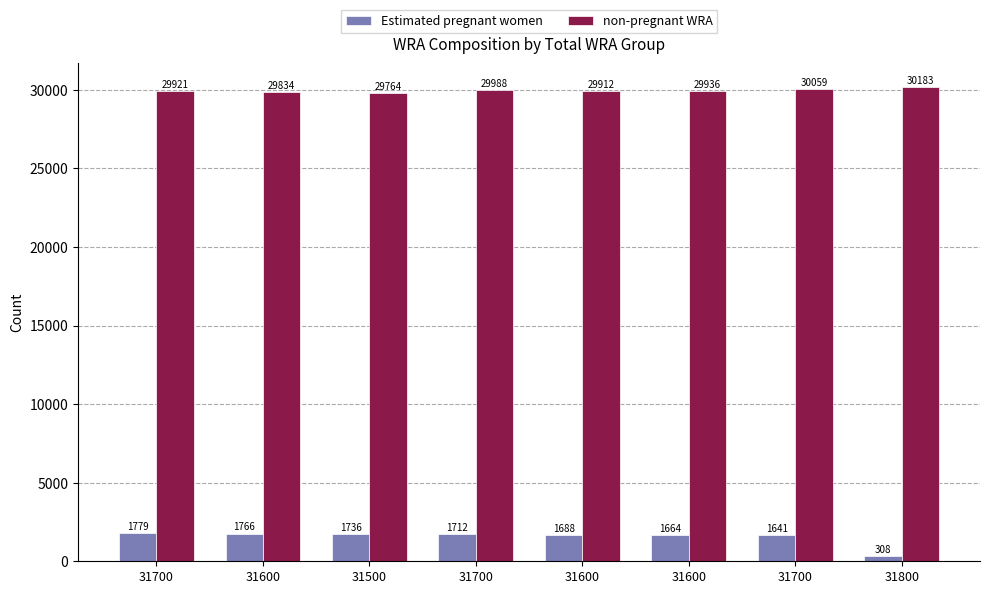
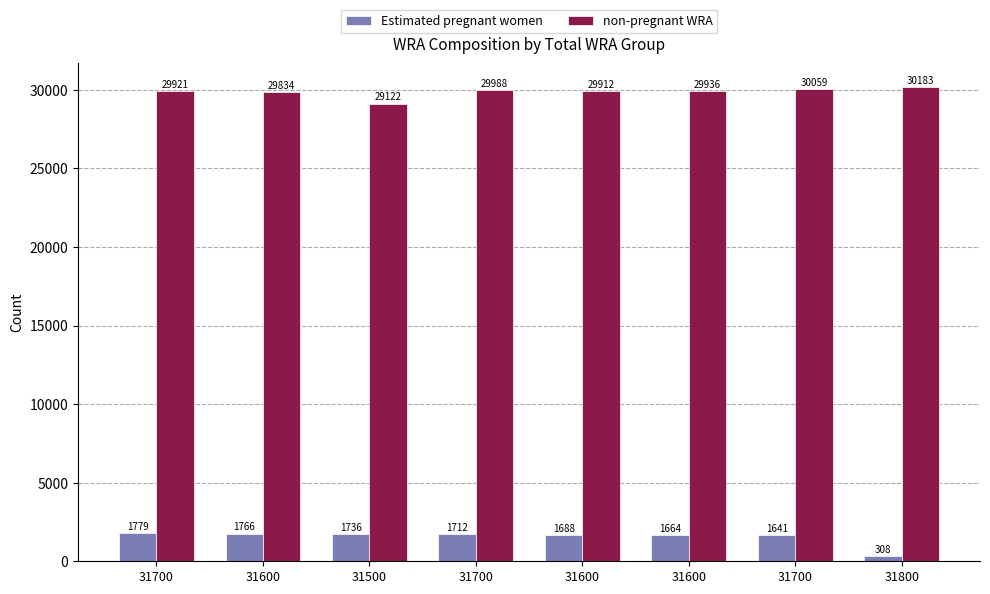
  {
    "Estimated pregnant women": {
      "31500": 1736,
      "31800": 308
    },
    "non-pregnant WRA": {
-     "31500": 29764,
+     "31500": 29122,
      "31800": 30183
    }
  }
